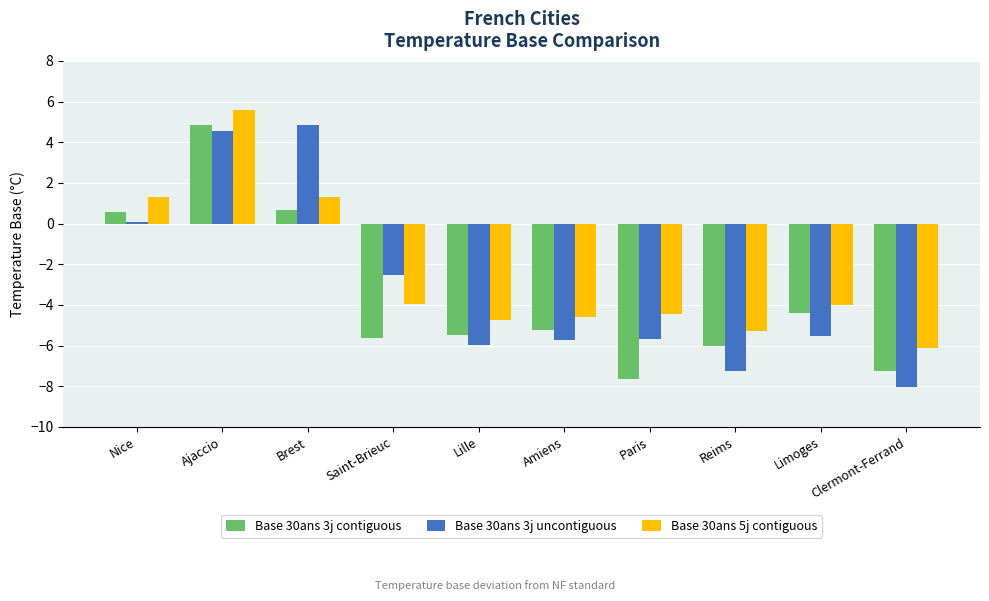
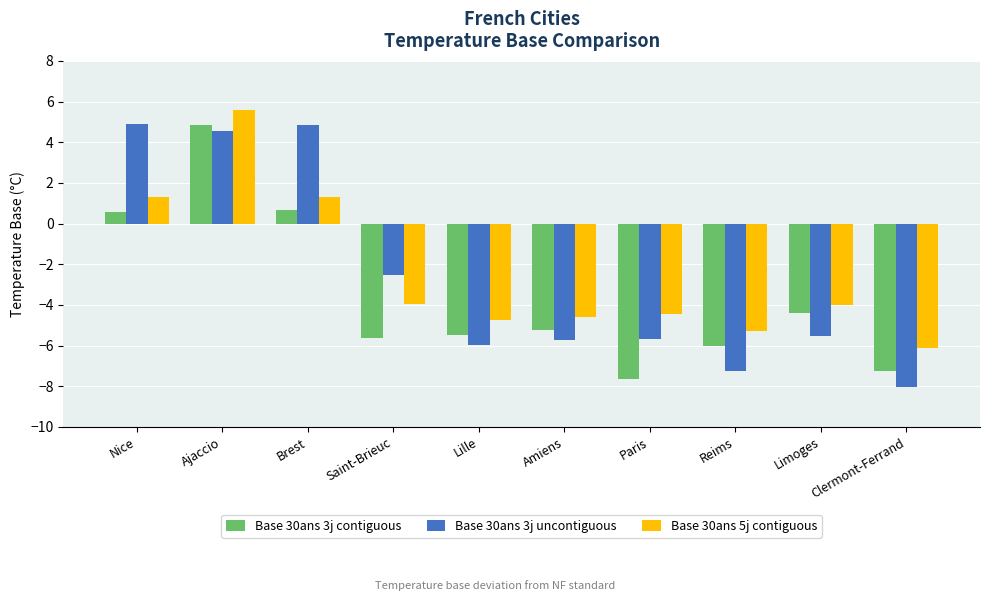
  {
    "Base 30ans 3j contiguous": {
      "Nice": 0.6,
      "Ajaccio": 4.8,
      "Brest": 0.7,
      "Saint-Brieuc": -5.6,
      "Lille": -5.5,
      "Amiens": -5.3,
      "Paris": -7.6,
      "Reims": -6.0,
      "Limoges": -4.4,
      "Clermont-Ferrand": -7.3
    },
    "Base 30ans 3j uncontiguous": {
-     "Nice": 0.1,
+     "Nice": 4.9,
      "Ajaccio": 4.6,
      "Brest": 4.9,
      "Saint-Brieuc": -2.5,
      "Lille": -6.0,
      "Amiens": -5.7,
      "Paris": -5.7,
      "Reims": -7.3,
      "Limoges": -5.5,
      "Clermont-Ferrand": -8.0
    },
    "Base 30ans 5j contiguous": {
      "Nice": 1.3,
      "Ajaccio": 5.6,
      "Brest": 1.3,
      "Saint-Brieuc": -4.0,
      "Lille": -4.8,
      "Amiens": -4.6,
      "Paris": -4.4,
      "Reims": -5.3,
      "Limoges": -4.0,
      "Clermont-Ferrand": -6.1
    }
  }
